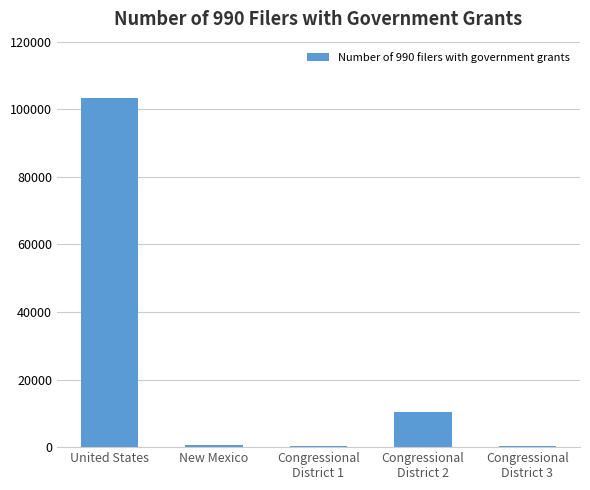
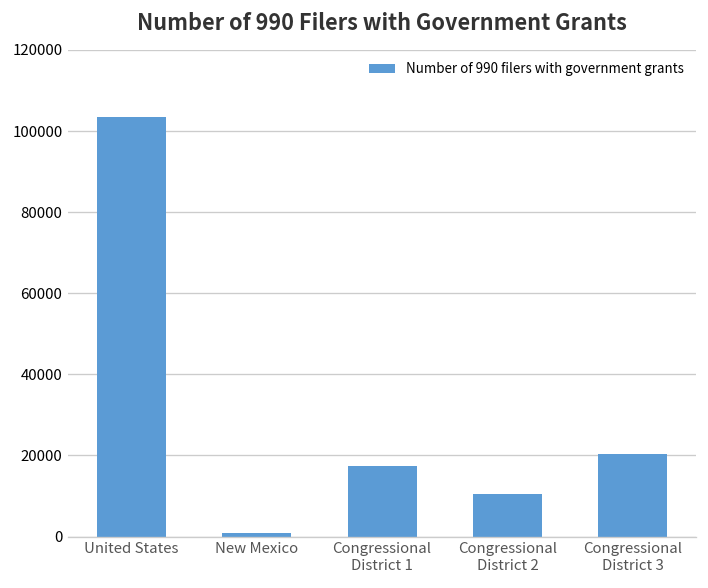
  {
    "United States": 103000,
    "New Mexico": 1000,
-   "Congressional District 1": 0,
+   "Congressional District 1": 17000,
    "Congressional District 2": 10000,
-   "Congressional District 3": 0
+   "Congressional District 3": 20000
  }
